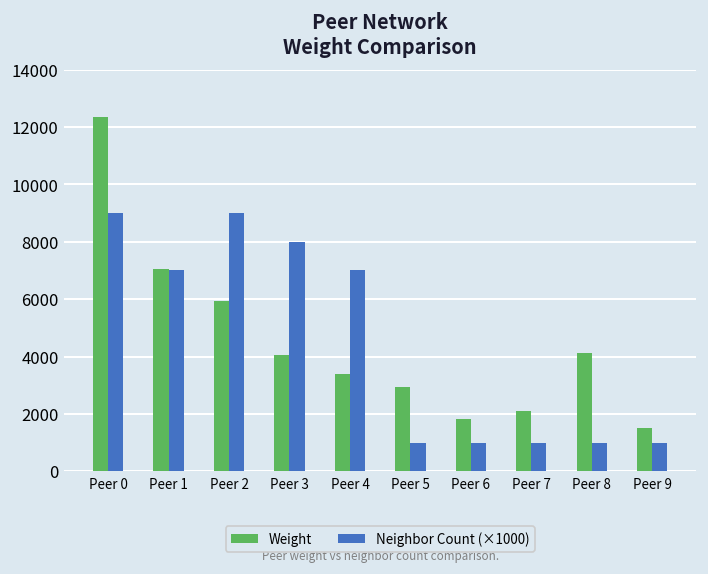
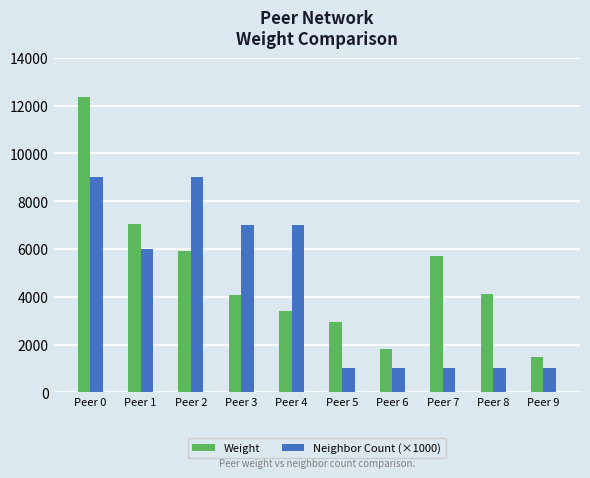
  {
    "Weight": {
      "Peer 0": 12300,
      "Peer 1": 7100,
      "Peer 2": 5900,
      "Peer 3": 4100,
      "Peer 4": 3400,
      "Peer 5": 2900,
      "Peer 6": 1800,
-     "Peer 7": 2100,
+     "Peer 7": 5700,
      "Peer 8": 4100,
      "Peer 9": 1500
    },
    "Neighbor Count (×1000)": {
      "Peer 0": 9000,
-     "Peer 1": 7000,
+     "Peer 1": 6000,
      "Peer 2": 9000,
-     "Peer 3": 8000,
+     "Peer 3": 7000,
      "Peer 4": 7000,
      "Peer 5": 1000,
      "Peer 6": 1000,
      "Peer 7": 1000,
      "Peer 8": 1000,
      "Peer 9": 1000
    }
  }
